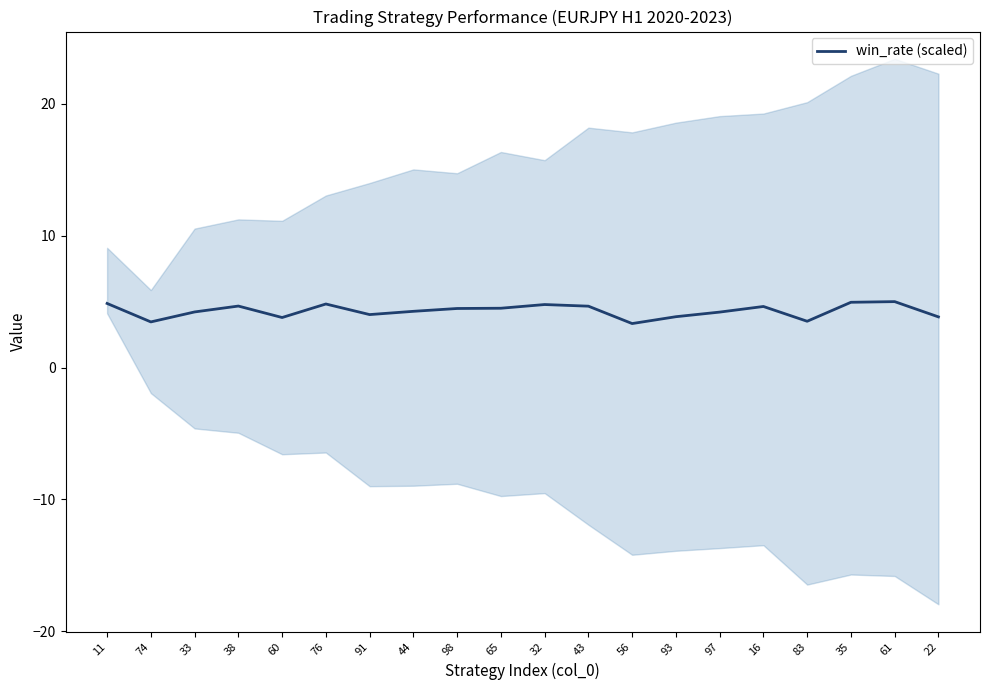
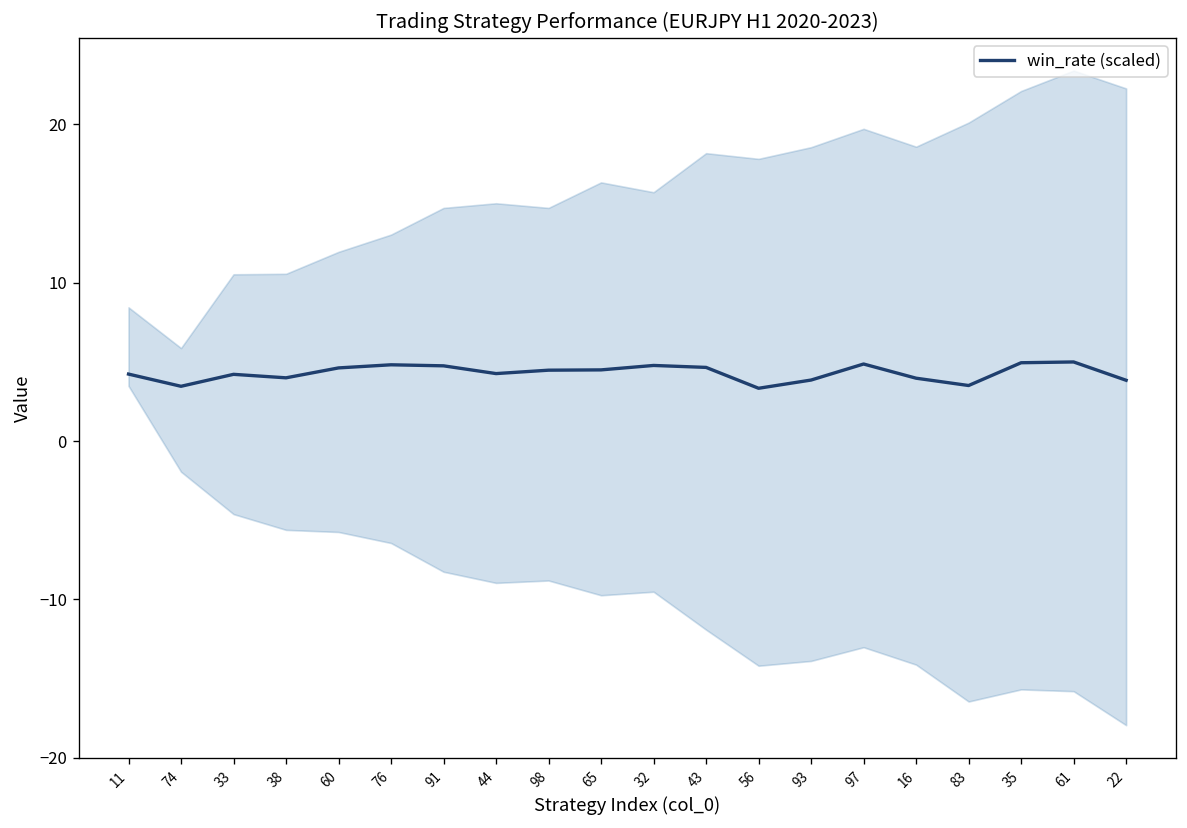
  {
    "win_rate (scaled)": {
-     "11": 4.9,
+     "11": 4.2,
      "74": 3.5,
      "33": 4.2,
-     "38": 4.7,
-     "60": 3.8,
+     "38": 4.0,
+     "60": 4.6,
      "76": 4.8,
-     "91": 4.0,
+     "91": 4.8,
      "44": 4.3,
      "98": 4.5,
      "65": 4.5,
      "32": 4.8,
      "43": 4.7,
      "56": 3.3,
      "93": 3.9,
-     "97": 4.2,
-     "16": 4.6,
+     "97": 4.9,
+     "16": 4.0,
      "83": 3.5,
      "35": 4.9,
      "61": 5.0,
      "22": 3.8
    }
  }
